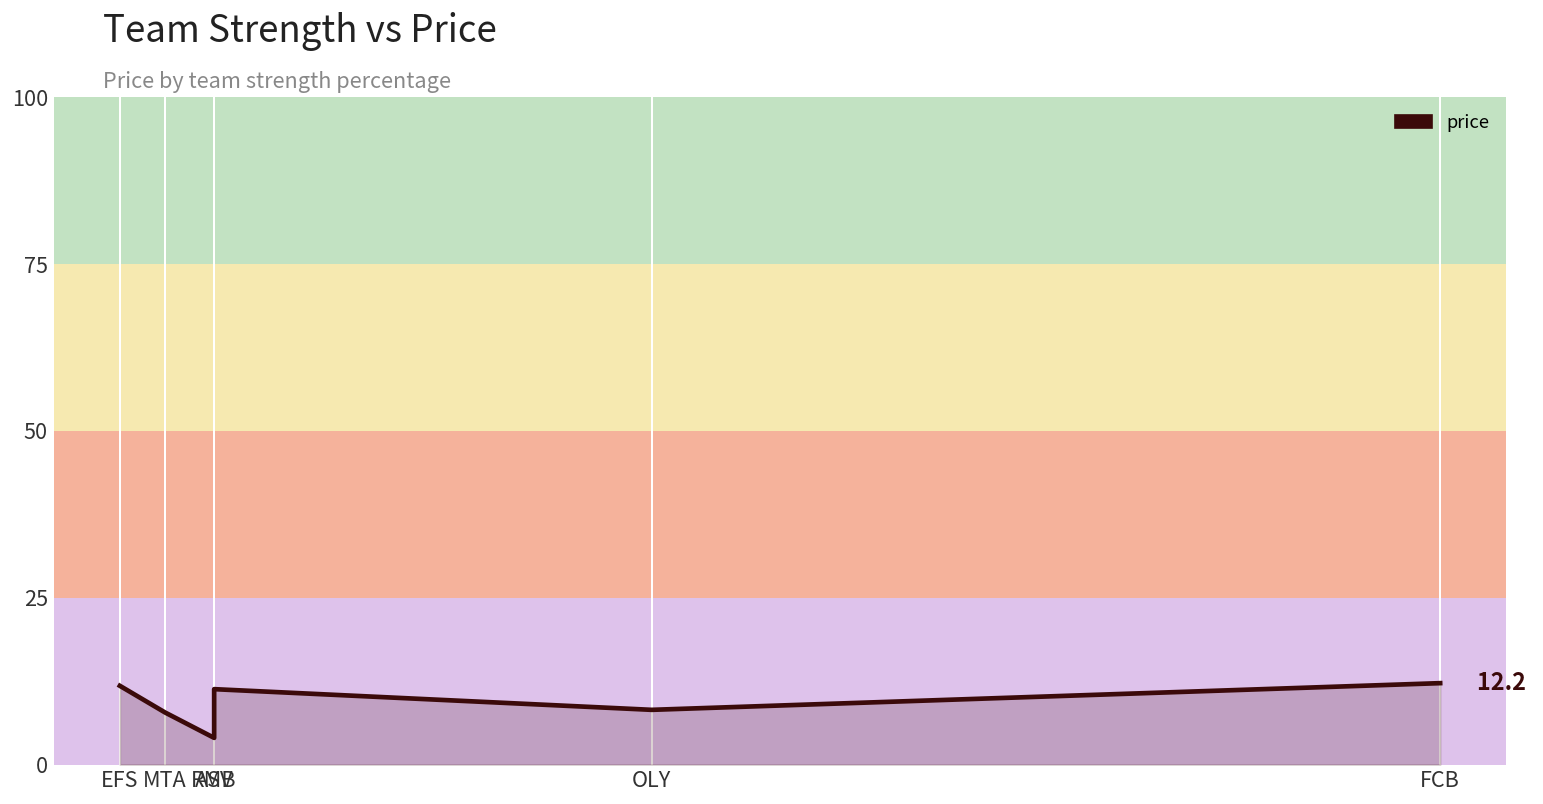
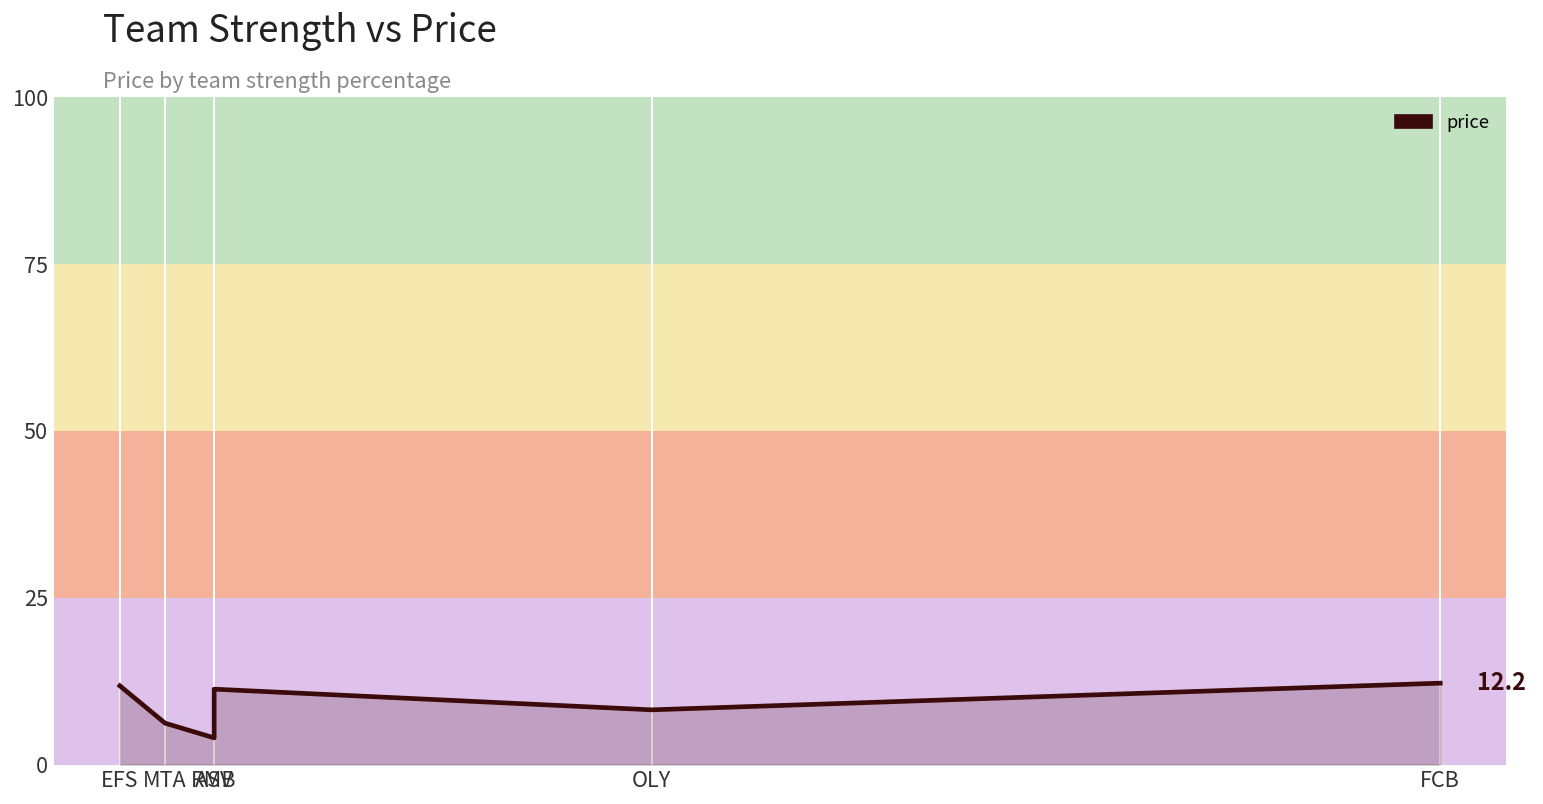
  {
    "EFS": 12,
-   "MTA": 8,
+   "MTA": 6,
    "OLY": 8,
    "FCB": 12
  }
